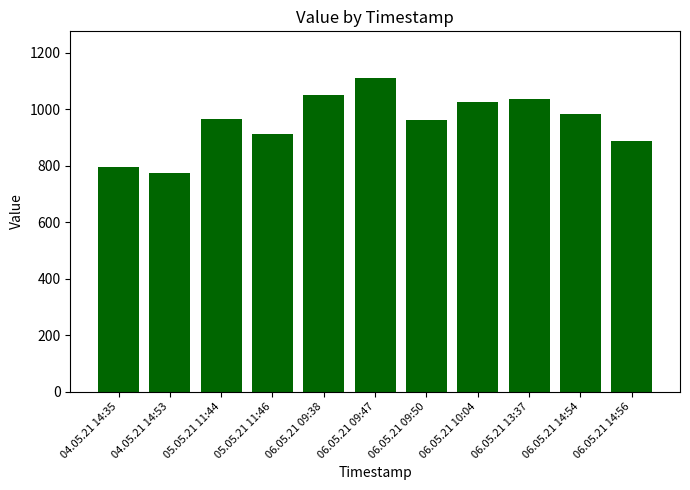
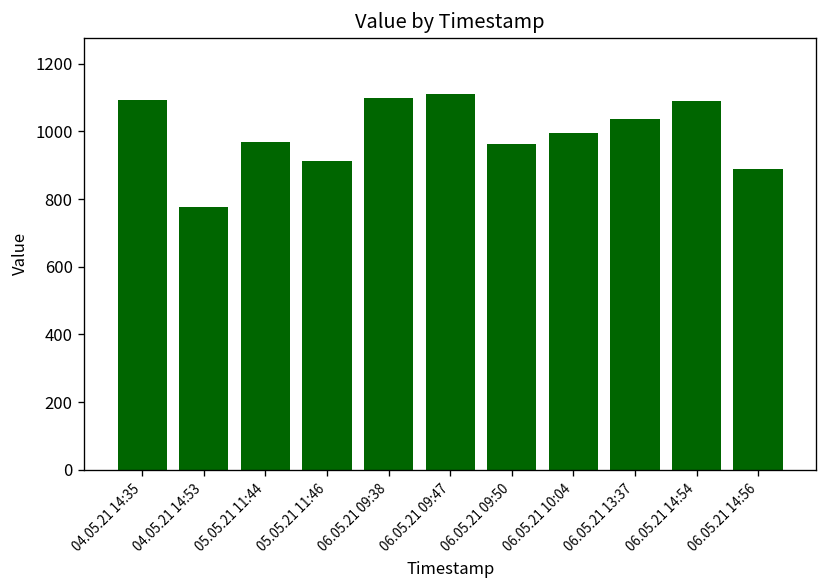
  {
-   "04.05.21 14:35": 790,
+   "04.05.21 14:35": 1090,
    "04.05.21 14:53": 780,
    "05.05.21 11:44": 970,
    "05.05.21 11:46": 910,
-   "06.05.21 09:38": 1050,
+   "06.05.21 09:38": 1100,
    "06.05.21 09:47": 1110,
    "06.05.21 09:50": 960,
-   "06.05.21 10:04": 1030,
+   "06.05.21 10:04": 1000,
    "06.05.21 13:37": 1040,
-   "06.05.21 14:54": 980,
+   "06.05.21 14:54": 1090,
    "06.05.21 14:56": 890
  }
